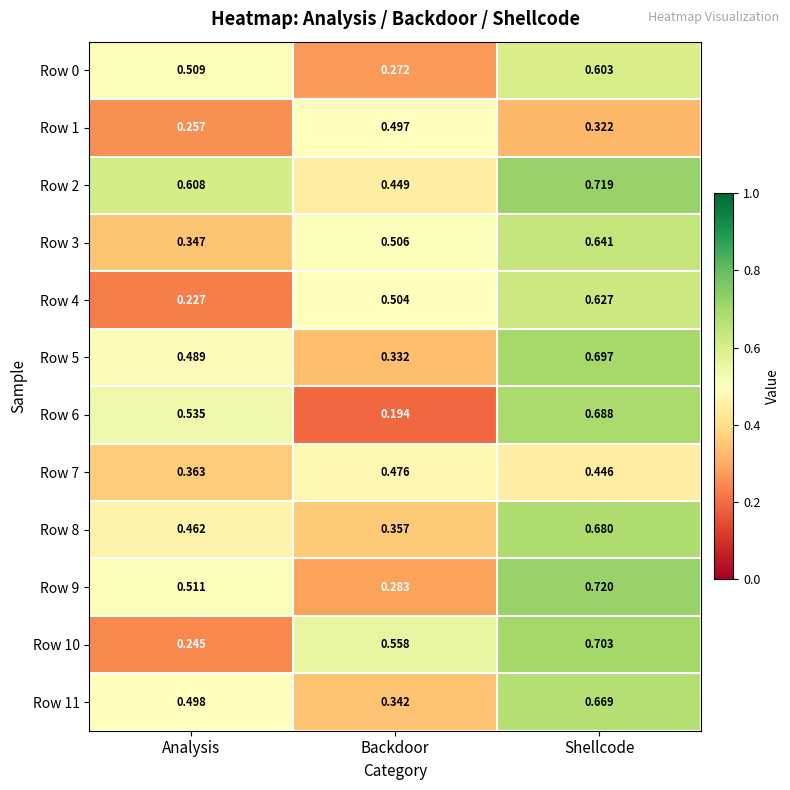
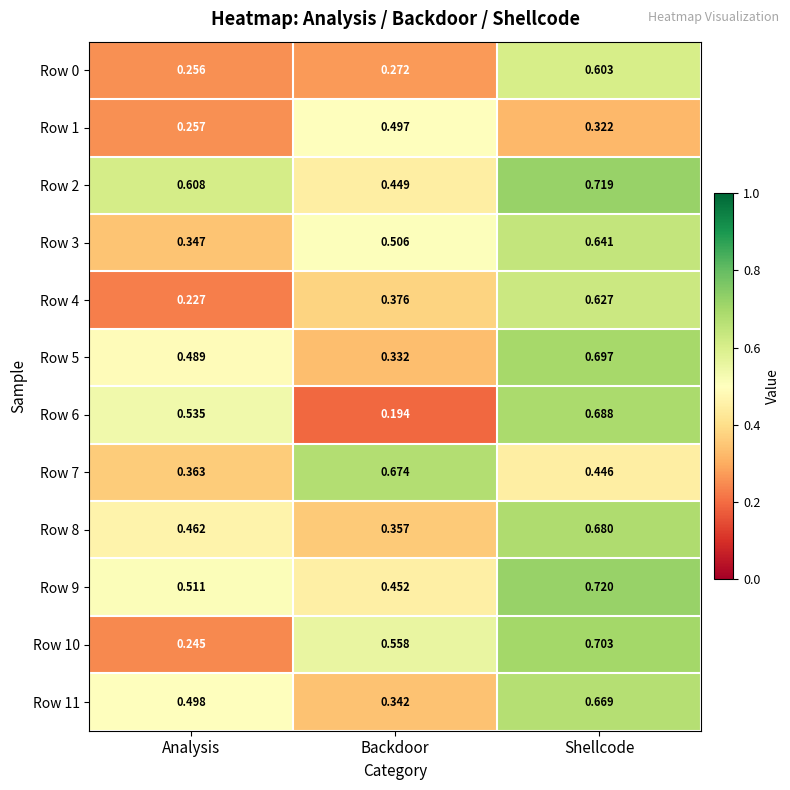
  {
    "Row 0": {
-     "Analysis": 0.509,
+     "Analysis": 0.256,
      "Backdoor": 0.272,
      "Shellcode": 0.603
    },
    "Row 1": {
      "Analysis": 0.257,
      "Backdoor": 0.497,
      "Shellcode": 0.322
    },
    "Row 2": {
      "Analysis": 0.608,
      "Backdoor": 0.449,
      "Shellcode": 0.719
    },
    "Row 3": {
      "Analysis": 0.347,
      "Backdoor": 0.506,
      "Shellcode": 0.641
    },
    "Row 4": {
      "Analysis": 0.227,
-     "Backdoor": 0.504,
+     "Backdoor": 0.376,
      "Shellcode": 0.627
    },
    "Row 5": {
      "Analysis": 0.489,
      "Backdoor": 0.332,
      "Shellcode": 0.697
    },
    "Row 6": {
      "Analysis": 0.535,
      "Backdoor": 0.194,
      "Shellcode": 0.688
    },
    "Row 7": {
      "Analysis": 0.363,
-     "Backdoor": 0.476,
+     "Backdoor": 0.674,
      "Shellcode": 0.446
    },
    "Row 8": {
      "Analysis": 0.462,
      "Backdoor": 0.357,
      "Shellcode": 0.680
    },
    "Row 9": {
      "Analysis": 0.511,
-     "Backdoor": 0.283,
+     "Backdoor": 0.452,
      "Shellcode": 0.720
    },
    "Row 10": {
      "Analysis": 0.245,
      "Backdoor": 0.558,
      "Shellcode": 0.703
    },
    "Row 11": {
      "Analysis": 0.498,
      "Backdoor": 0.342,
      "Shellcode": 0.669
    }
  }
